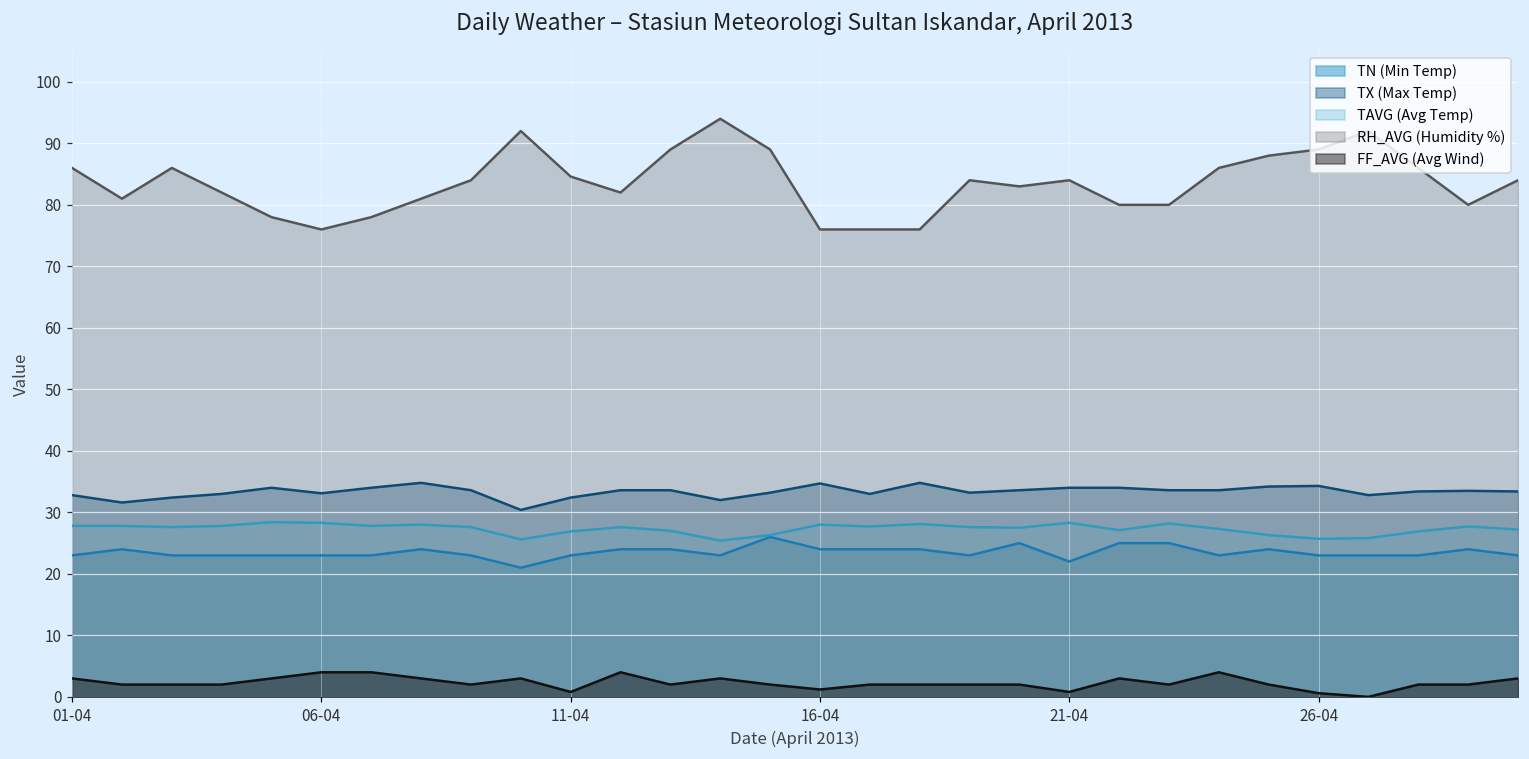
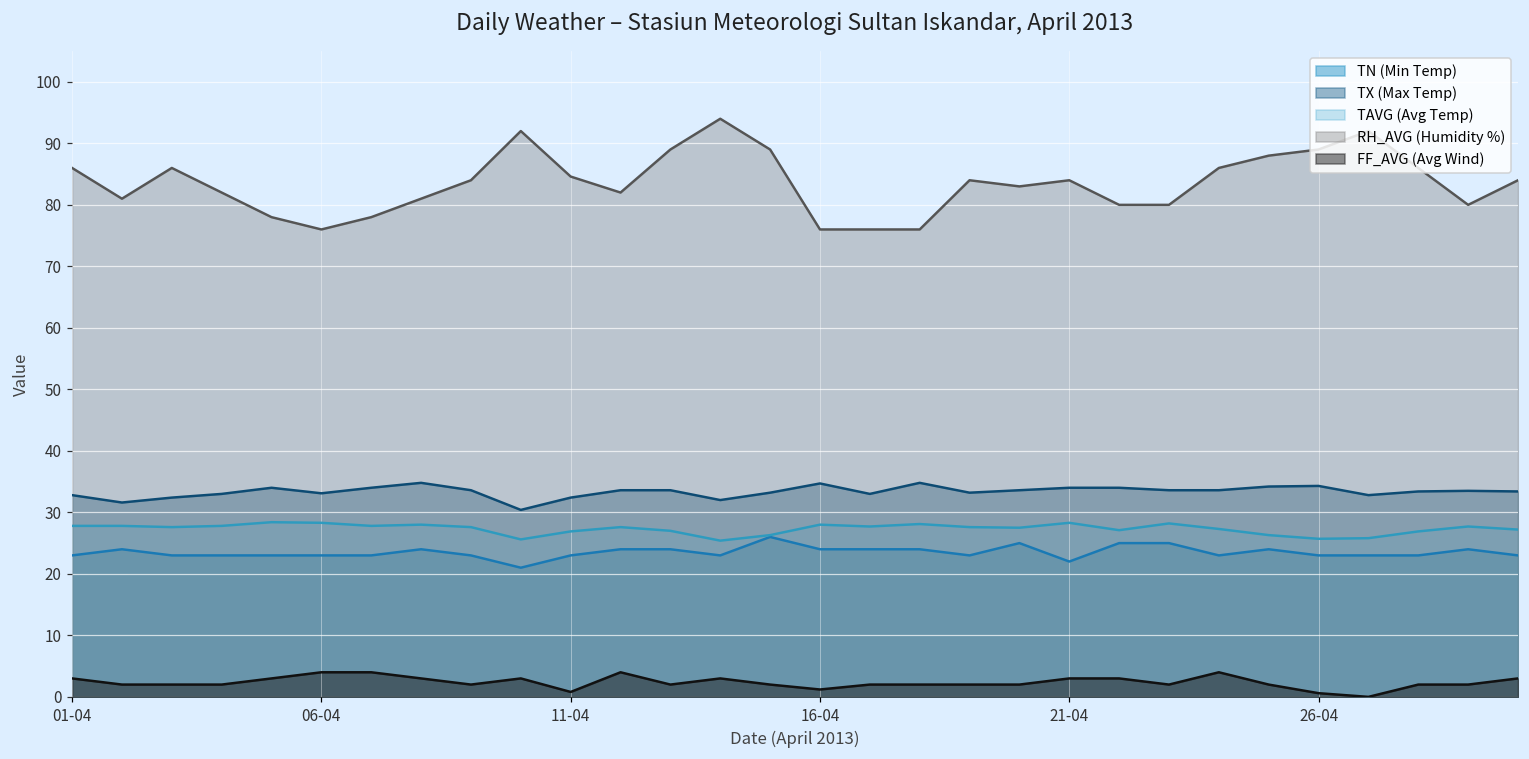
  {
    "RH_AVG (Humidity %)": {
      "01-04": 86,
      "06-04": 76,
      "11-04": 85,
      "16-04": 76,
      "21-04": 84
    },
    "FF_AVG (Avg Wind)": {
      "01-04": 3,
      "06-04": 4,
      "11-04": 1,
      "16-04": 1,
-     "21-04": 1,
+     "21-04": 3,
      "26-04": 1
    }
  }
